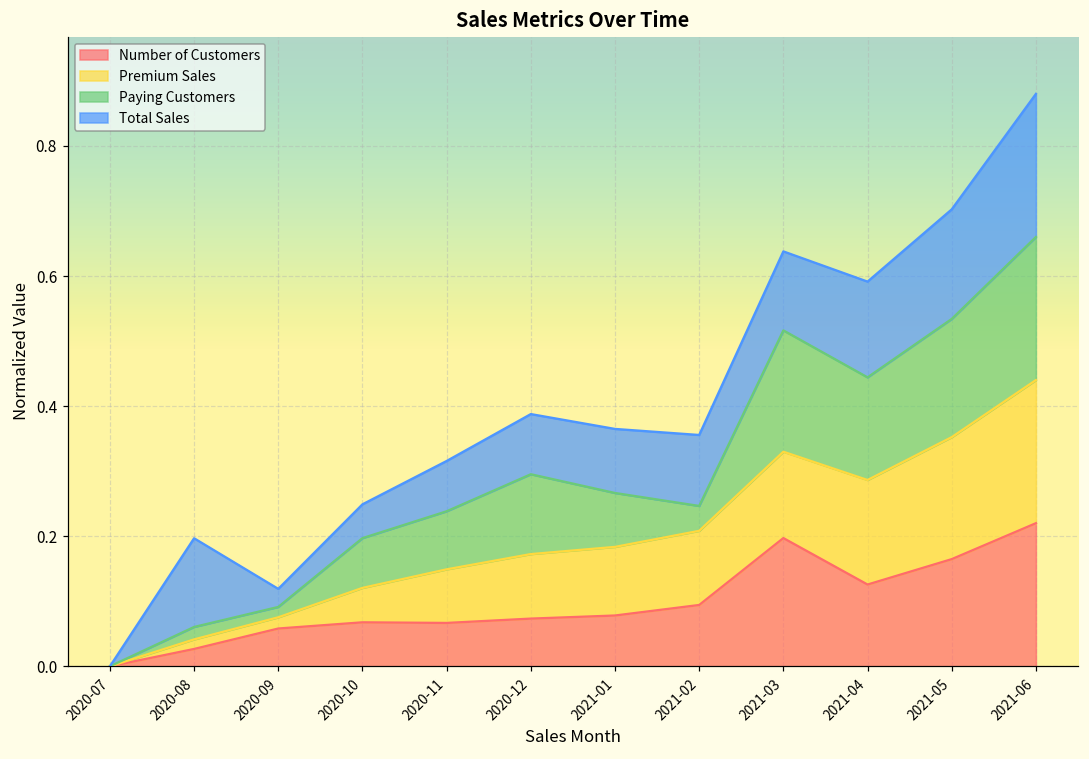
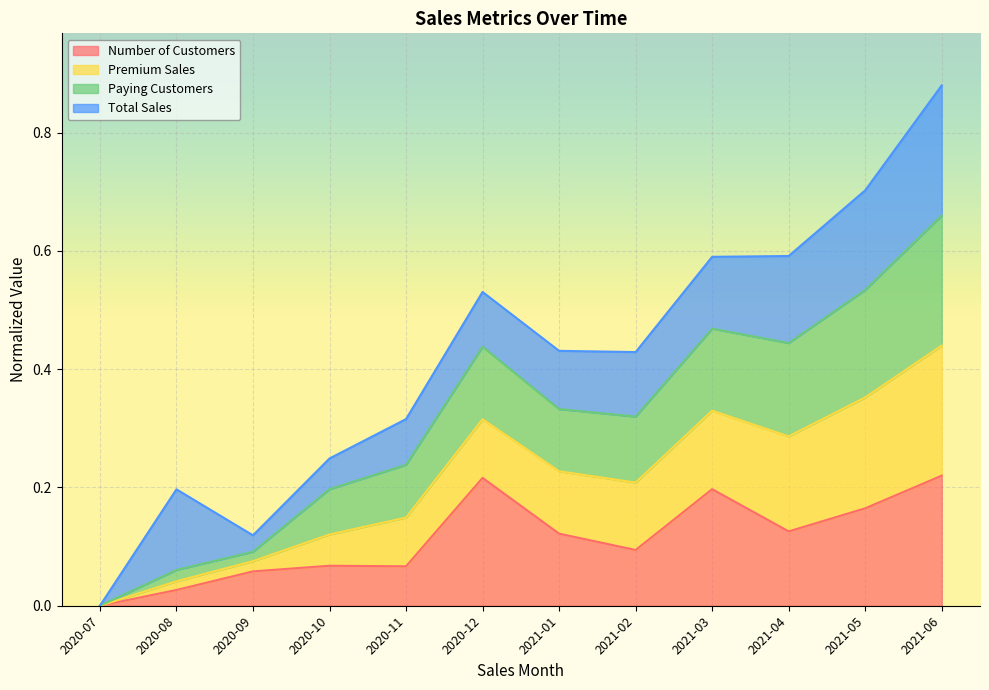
  {
    "Number of Customers": {
      "2020-08": 0.03,
      "2020-09": 0.06,
      "2020-10": 0.07,
      "2020-11": 0.07,
-     "2020-12": 0.07,
-     "2021-01": 0.08,
+     "2020-12": 0.22,
+     "2021-01": 0.12,
      "2021-02": 0.09,
      "2021-03": 0.20,
      "2021-04": 0.13,
      "2021-05": 0.16,
      "2021-06": 0.22
    },
    "Premium Sales": {
      "2020-08": 0.01,
      "2020-09": 0.02,
      "2020-10": 0.05,
      "2020-11": 0.08,
      "2020-12": 0.10,
      "2021-01": 0.11,
      "2021-02": 0.11,
      "2021-03": 0.13,
      "2021-04": 0.16,
      "2021-05": 0.19,
      "2021-06": 0.22
    },
    "Paying Customers": {
      "2020-08": 0.02,
      "2020-09": 0.02,
      "2020-10": 0.08,
      "2020-11": 0.09,
      "2020-12": 0.12,
-     "2021-01": 0.08,
-     "2021-02": 0.04,
-     "2021-03": 0.19,
+     "2021-01": 0.11,
+     "2021-02": 0.11,
+     "2021-03": 0.14,
      "2021-04": 0.16,
      "2021-05": 0.18,
      "2021-06": 0.22
    },
    "Total Sales": {
      "2020-08": 0.14,
      "2020-09": 0.03,
      "2020-10": 0.05,
      "2020-11": 0.08,
      "2020-12": 0.09,
      "2021-01": 0.10,
      "2021-02": 0.11,
      "2021-03": 0.12,
      "2021-04": 0.15,
      "2021-05": 0.17,
      "2021-06": 0.22
    }
  }
